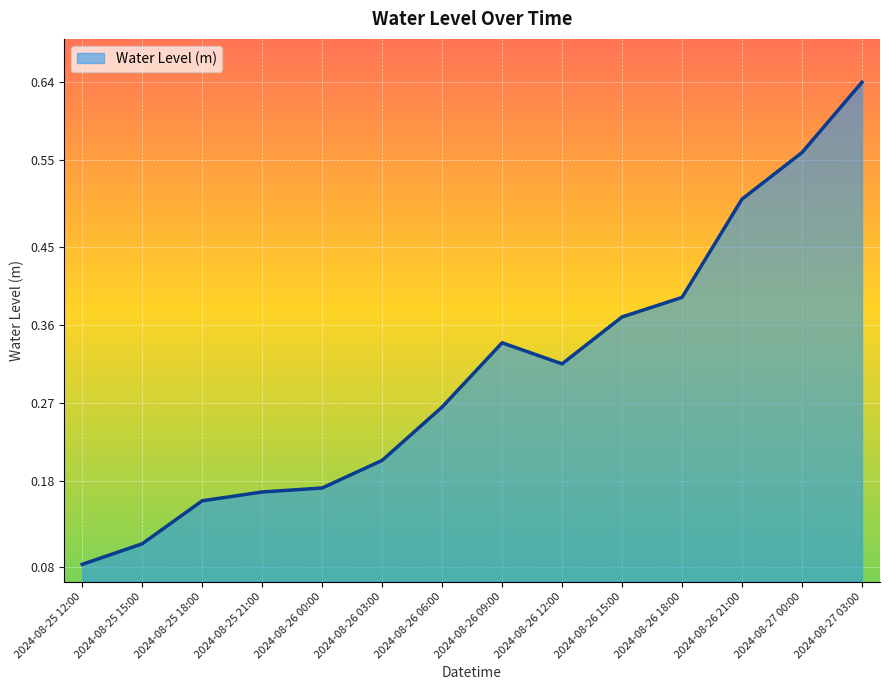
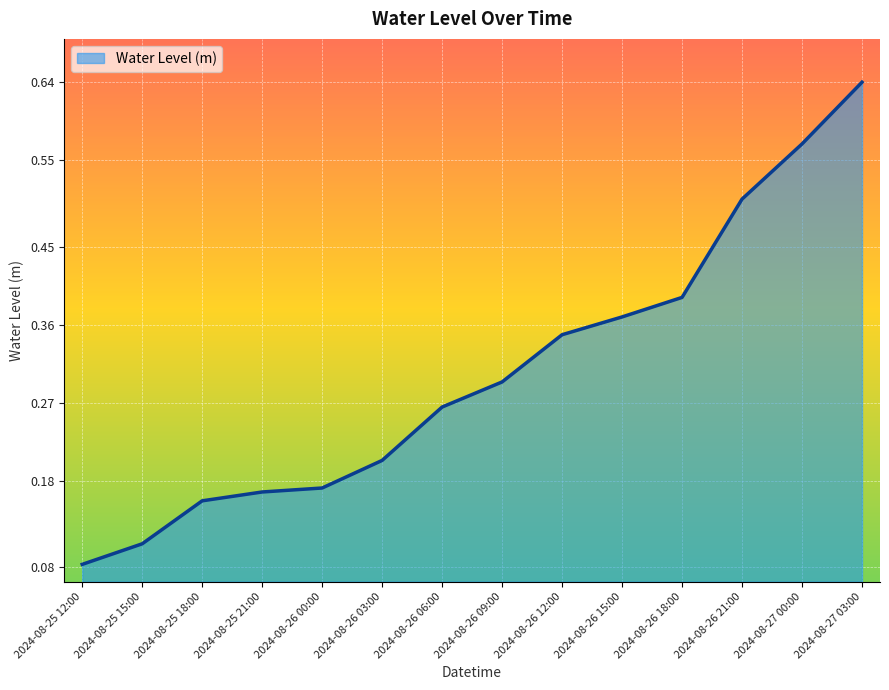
  {
    "2024-08-25 12:00": 0.08,
    "2024-08-25 15:00": 0.11,
    "2024-08-25 18:00": 0.16,
    "2024-08-25 21:00": 0.17,
    "2024-08-26 00:00": 0.17,
    "2024-08-26 03:00": 0.20,
    "2024-08-26 06:00": 0.27,
-   "2024-08-26 09:00": 0.34,
-   "2024-08-26 12:00": 0.31,
+   "2024-08-26 09:00": 0.29,
+   "2024-08-26 12:00": 0.35,
    "2024-08-26 15:00": 0.37,
    "2024-08-26 18:00": 0.39,
    "2024-08-26 21:00": 0.51,
-   "2024-08-27 00:00": 0.56,
+   "2024-08-27 00:00": 0.57,
    "2024-08-27 03:00": 0.64
  }
